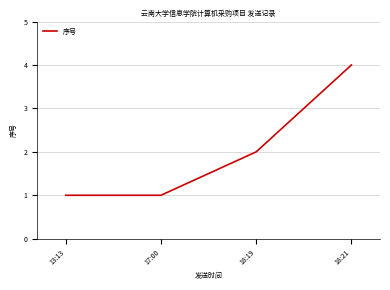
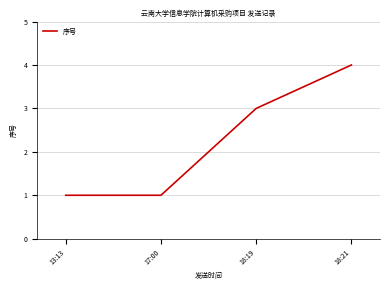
  {
    "13:13": 1,
    "17:00": 1,
-   "18:19": 2,
+   "18:19": 3,
    "18:21": 4
  }
